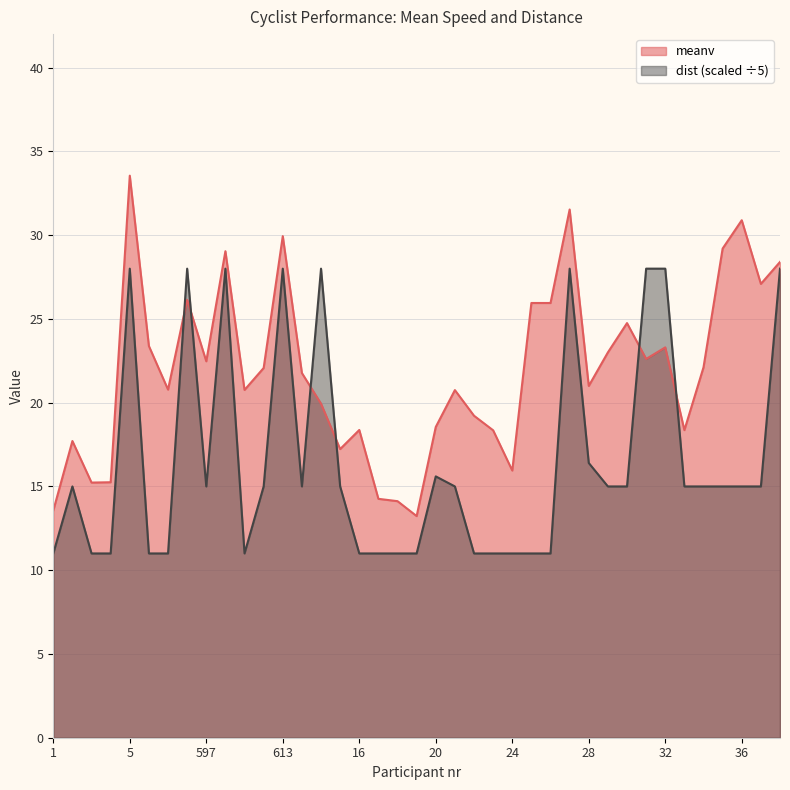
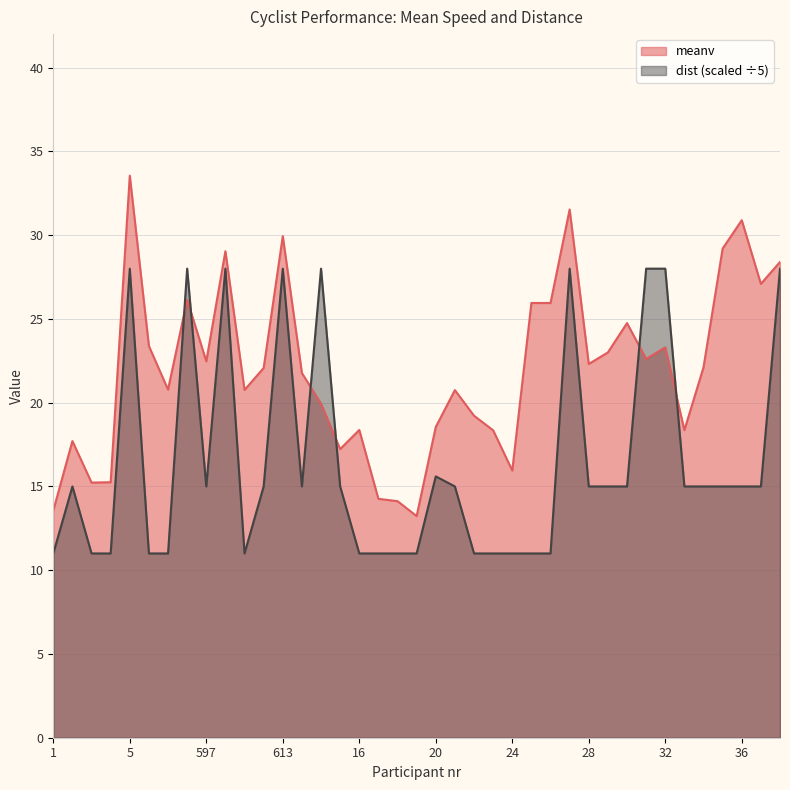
  {
    "meanv": {
      "597": 22.5,
      "613": 29.9,
      "16": 18.4,
      "20": 18.6,
      "24": 16.0,
-     "28": 21.0,
+     "28": 22.3,
      "32": 23.3,
      "36": 30.9
    },
    "dist (scaled ÷5)": {
      "597": 15.0,
      "613": 28.0,
      "16": 11.0,
      "20": 15.6,
      "24": 11.0,
-     "28": 16.4,
+     "28": 15.0,
      "32": 28.0,
      "36": 15.0
    }
  }
